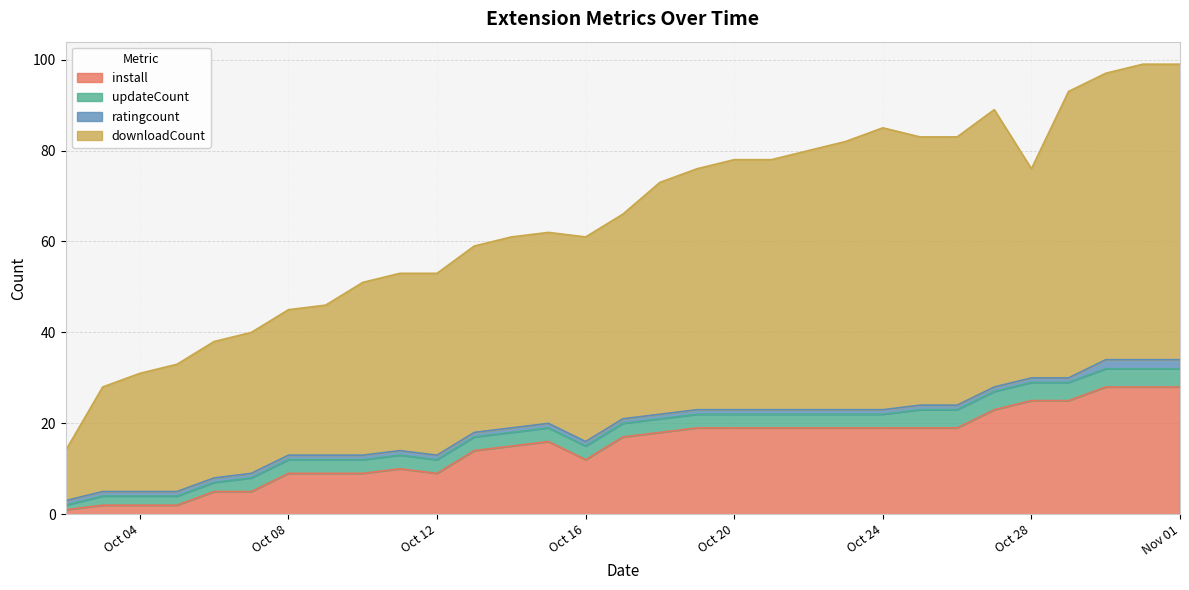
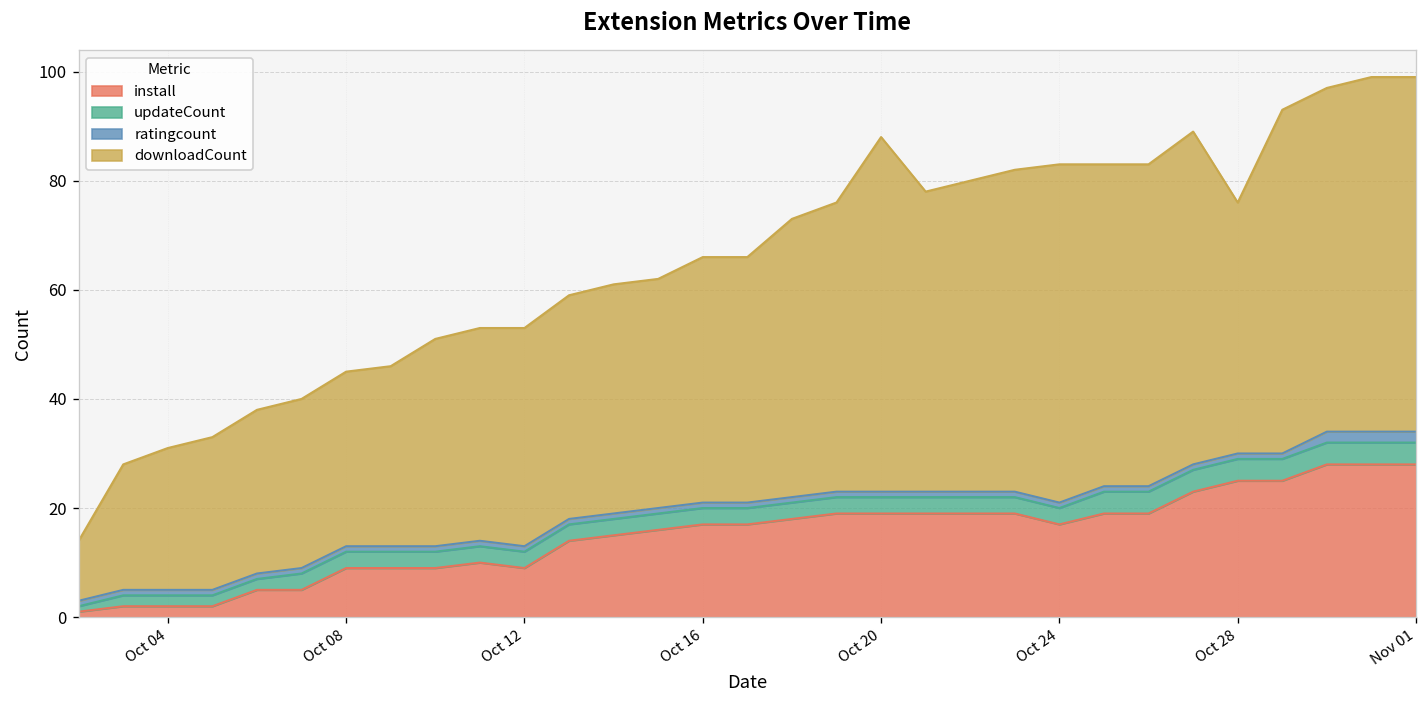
  {
    "install": {
      "Oct 04": 2,
      "Oct 08": 9,
      "Oct 12": 9,
-     "Oct 16": 12,
+     "Oct 16": 17,
      "Oct 20": 19,
-     "Oct 24": 19,
+     "Oct 24": 17,
      "Oct 28": 25,
      "Nov 01": 28
    },
    "downloadCount": {
      "Oct 04": 26,
      "Oct 08": 32,
      "Oct 12": 40,
      "Oct 16": 45,
-     "Oct 20": 55,
+     "Oct 20": 65,
      "Oct 24": 62,
      "Oct 28": 46,
      "Nov 01": 65
    }
  }
